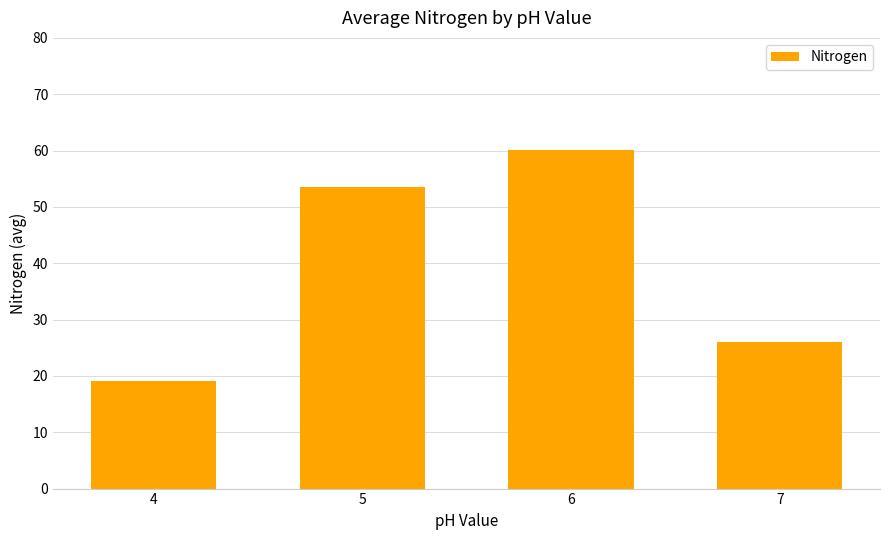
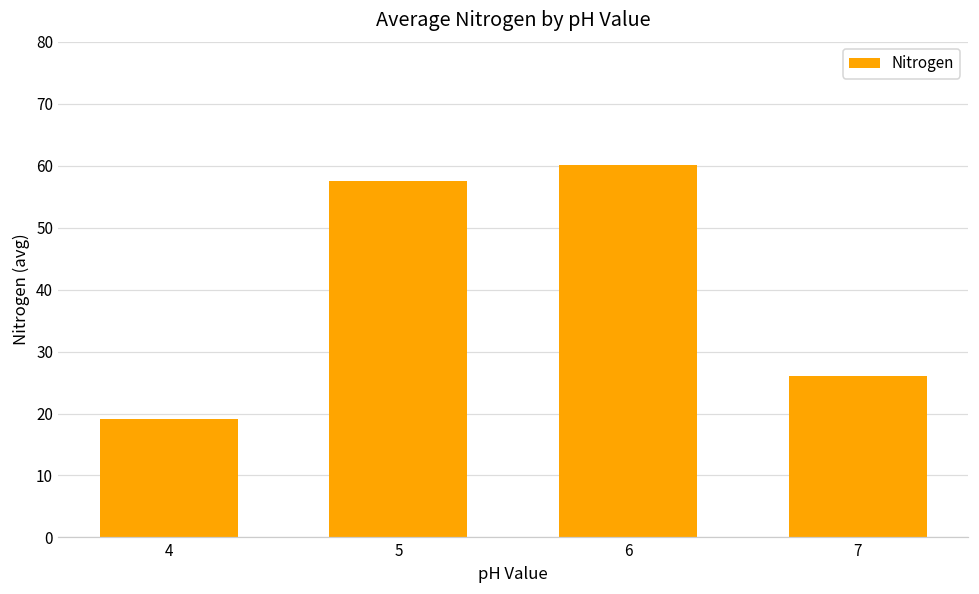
  {
    "4": 19,
-   "5": 54,
+   "5": 58,
    "6": 60,
    "7": 26
  }
